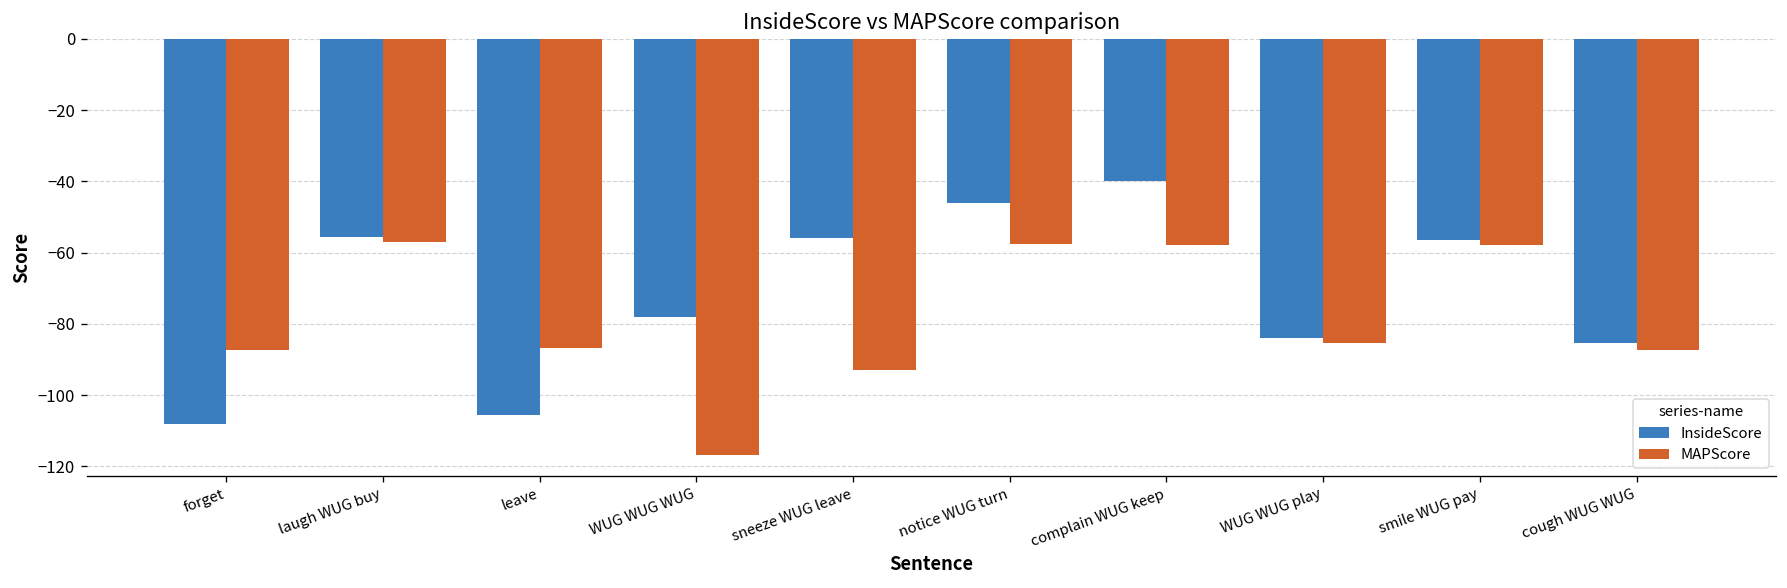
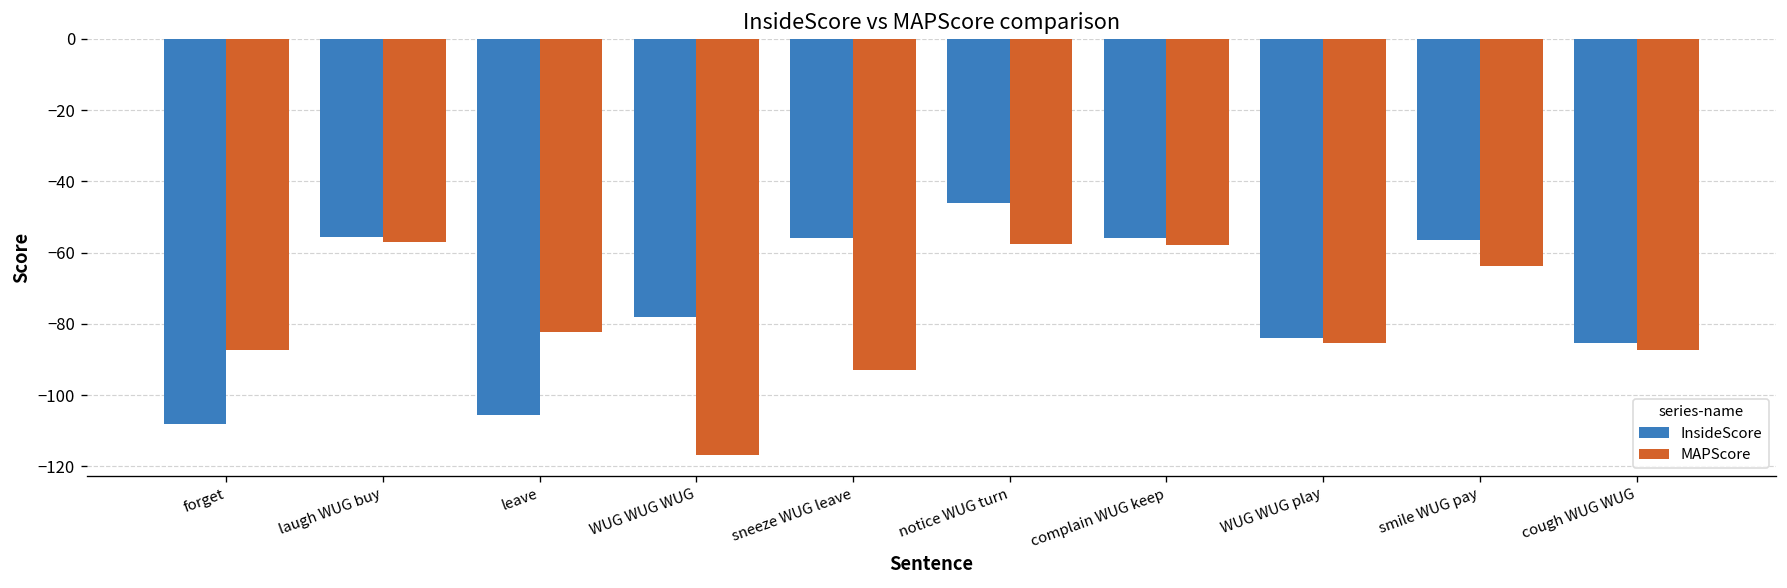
  {
    "InsideScore": {
      "forget": -108,
      "laugh WUG buy": -56,
      "leave": -106,
      "WUG WUG WUG": -78,
      "sneeze WUG leave": -56,
      "notice WUG turn": -46,
-     "complain WUG keep": -40,
+     "complain WUG keep": -56,
      "WUG WUG play": -84,
      "smile WUG pay": -56,
      "cough WUG WUG": -85
    },
    "MAPScore": {
      "forget": -87,
      "laugh WUG buy": -57,
-     "leave": -87,
+     "leave": -82,
      "WUG WUG WUG": -117,
      "sneeze WUG leave": -93,
      "notice WUG turn": -57,
      "complain WUG keep": -58,
      "WUG WUG play": -85,
-     "smile WUG pay": -58,
+     "smile WUG pay": -64,
      "cough WUG WUG": -87
    }
  }
